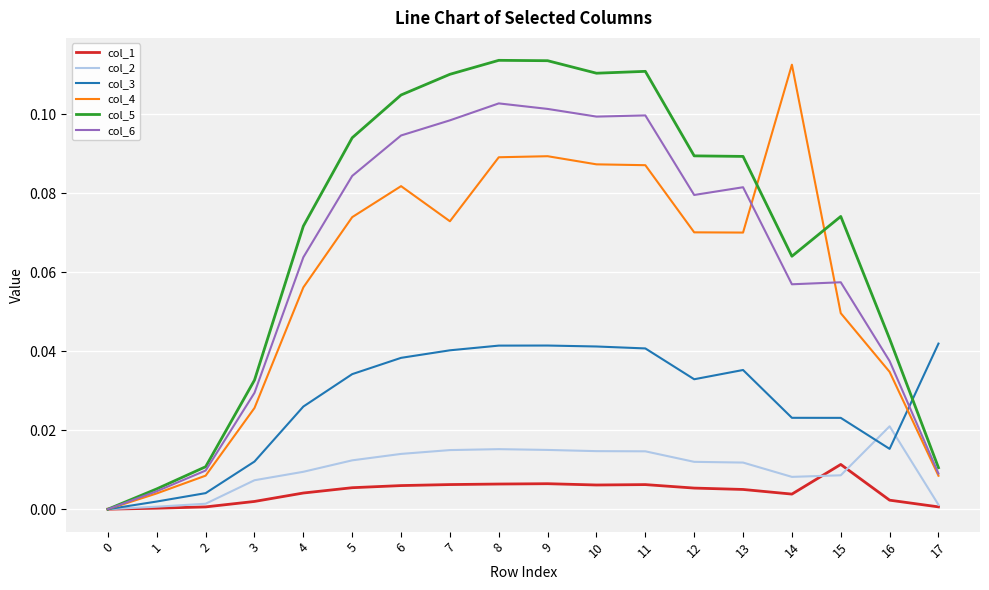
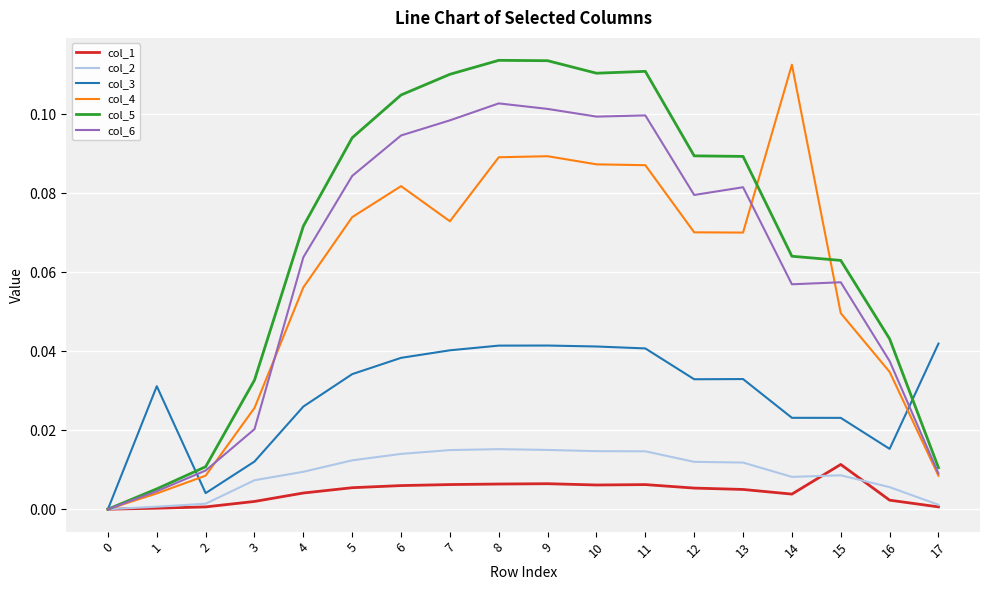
  {
    "col_1": {
      "2": 0.001,
      "3": 0.002,
      "4": 0.004,
      "5": 0.005,
      "6": 0.006,
      "7": 0.006,
      "8": 0.006,
      "9": 0.006,
      "10": 0.006,
      "11": 0.006,
      "12": 0.005,
      "13": 0.005,
      "14": 0.004,
      "15": 0.011,
      "16": 0.002
    },
    "col_2": {
      "2": 0.001,
      "3": 0.007,
      "4": 0.009,
      "5": 0.012,
      "6": 0.014,
      "7": 0.015,
      "8": 0.015,
      "9": 0.015,
      "10": 0.015,
      "11": 0.015,
      "12": 0.012,
      "13": 0.012,
      "14": 0.008,
      "15": 0.009,
-     "16": 0.021
+     "16": 0.006
    },
    "col_3": {
-     "1": 0.002,
+     "1": 0.031,
      "2": 0.004,
      "3": 0.012,
      "4": 0.026,
      "5": 0.034,
      "6": 0.038,
      "7": 0.040,
      "8": 0.041,
      "9": 0.041,
      "10": 0.041,
      "11": 0.041,
      "12": 0.033,
-     "13": 0.035,
+     "13": 0.033,
      "14": 0.023,
      "15": 0.023,
      "16": 0.015,
      "17": 0.042
    },
    "col_4": {
      "2": 0.008,
      "3": 0.026,
      "4": 0.056,
      "5": 0.074,
      "6": 0.082,
      "7": 0.073,
      "8": 0.089,
      "9": 0.089,
      "10": 0.087,
      "11": 0.087,
      "12": 0.070,
      "13": 0.070,
      "14": 0.113,
      "15": 0.050,
      "16": 0.035
    },
    "col_5": {
      "2": 0.011,
      "3": 0.033,
      "4": 0.072,
      "5": 0.094,
      "6": 0.105,
      "7": 0.110,
      "8": 0.114,
      "9": 0.114,
      "10": 0.110,
      "11": 0.111,
      "12": 0.089,
      "13": 0.089,
      "14": 0.064,
-     "15": 0.074,
+     "15": 0.063,
      "16": 0.043,
      "17": 0.010
    },
    "col_6": {
      "2": 0.010,
-     "3": 0.029,
+     "3": 0.020,
      "4": 0.064,
      "5": 0.084,
      "6": 0.095,
      "7": 0.098,
      "8": 0.103,
      "9": 0.101,
      "10": 0.099,
      "11": 0.100,
      "12": 0.080,
      "13": 0.082,
      "14": 0.057,
      "15": 0.057,
      "16": 0.037
    }
  }
